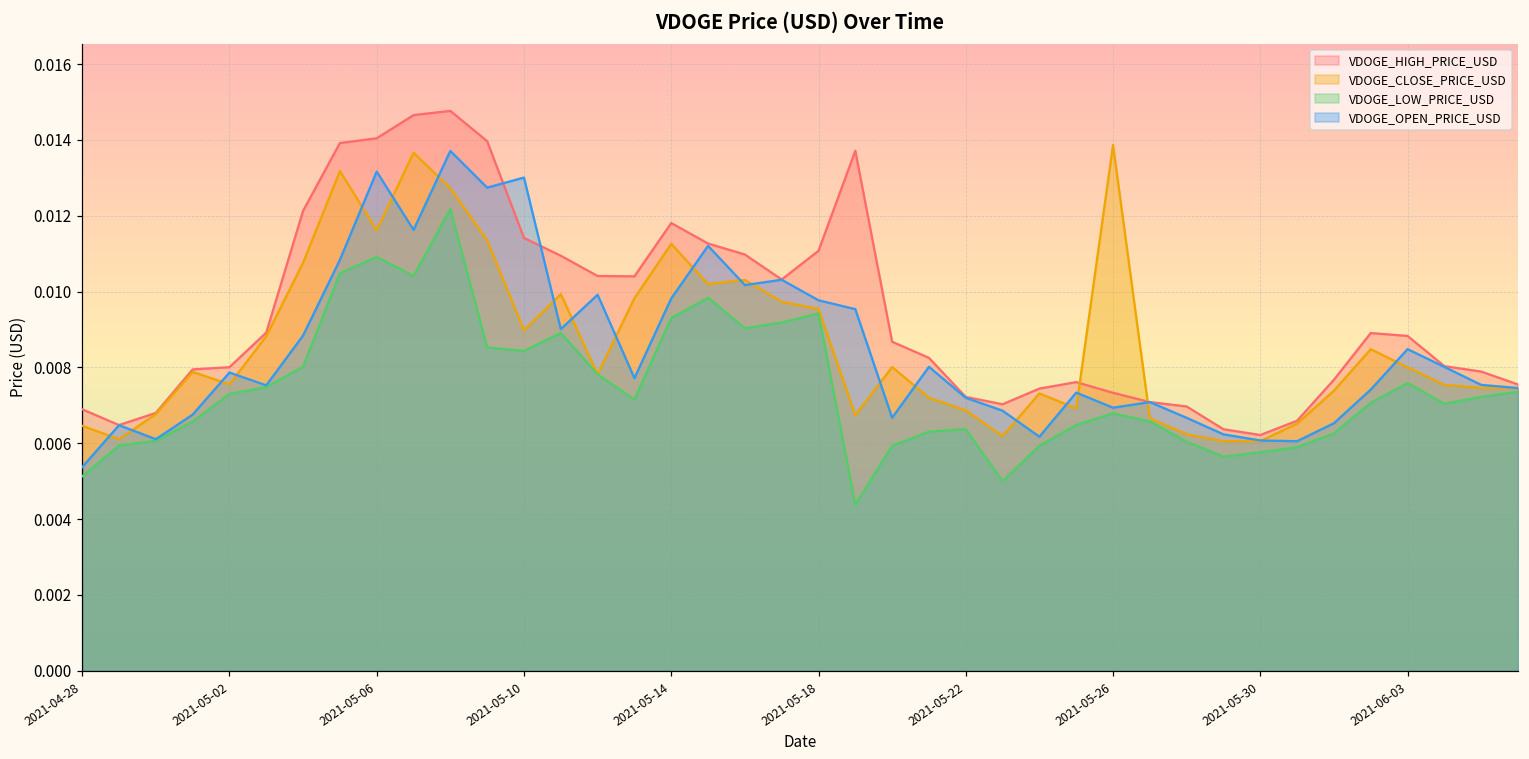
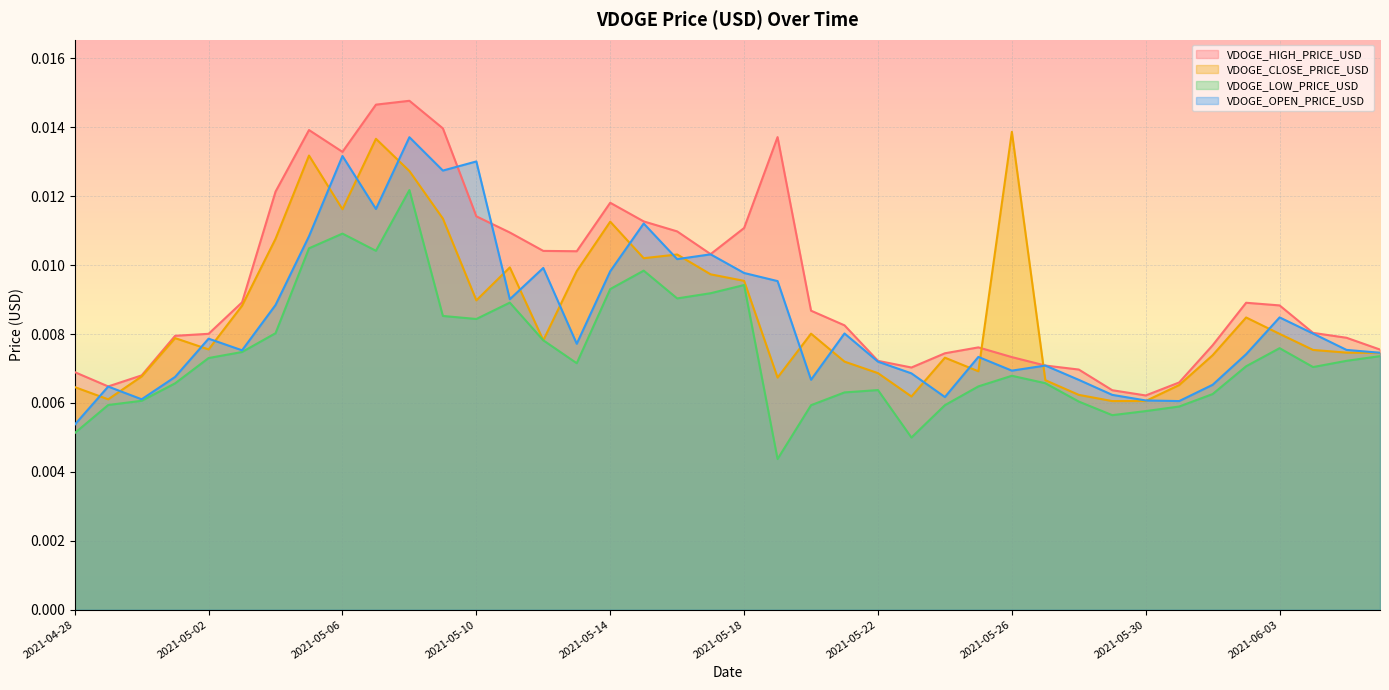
  {
    "VDOGE_HIGH_PRICE_USD": {
      "2021-04-28": 0.0069,
      "2021-05-02": 0.0080,
-     "2021-05-06": 0.0140,
+     "2021-05-06": 0.0133,
      "2021-05-10": 0.0114,
      "2021-05-14": 0.0118,
      "2021-05-18": 0.0111,
      "2021-05-26": 0.0073,
      "2021-05-30": 0.0062,
      "2021-06-03": 0.0088
    },
    "VDOGE_CLOSE_PRICE_USD": {
      "2021-04-28": 0.0065,
      "2021-05-02": 0.0076,
      "2021-05-06": 0.0116,
      "2021-05-10": 0.0090,
      "2021-05-14": 0.0113,
      "2021-05-18": 0.0095,
      "2021-05-22": 0.0069,
      "2021-05-26": 0.0139,
      "2021-06-03": 0.0080
    },
    "VDOGE_LOW_PRICE_USD": {
      "2021-04-28": 0.0051,
      "2021-05-02": 0.0073,
      "2021-05-06": 0.0109,
      "2021-05-10": 0.0084,
      "2021-05-14": 0.0093,
      "2021-05-18": 0.0094,
      "2021-05-22": 0.0064,
      "2021-05-26": 0.0068,
      "2021-05-30": 0.0058,
      "2021-06-03": 0.0076
    },
    "VDOGE_OPEN_PRICE_USD": {
      "2021-04-28": 0.0054,
      "2021-05-02": 0.0079,
      "2021-05-06": 0.0132,
      "2021-05-10": 0.0130,
      "2021-05-14": 0.0098,
      "2021-05-18": 0.0098,
      "2021-05-26": 0.0069,
      "2021-06-03": 0.0085
    }
  }
